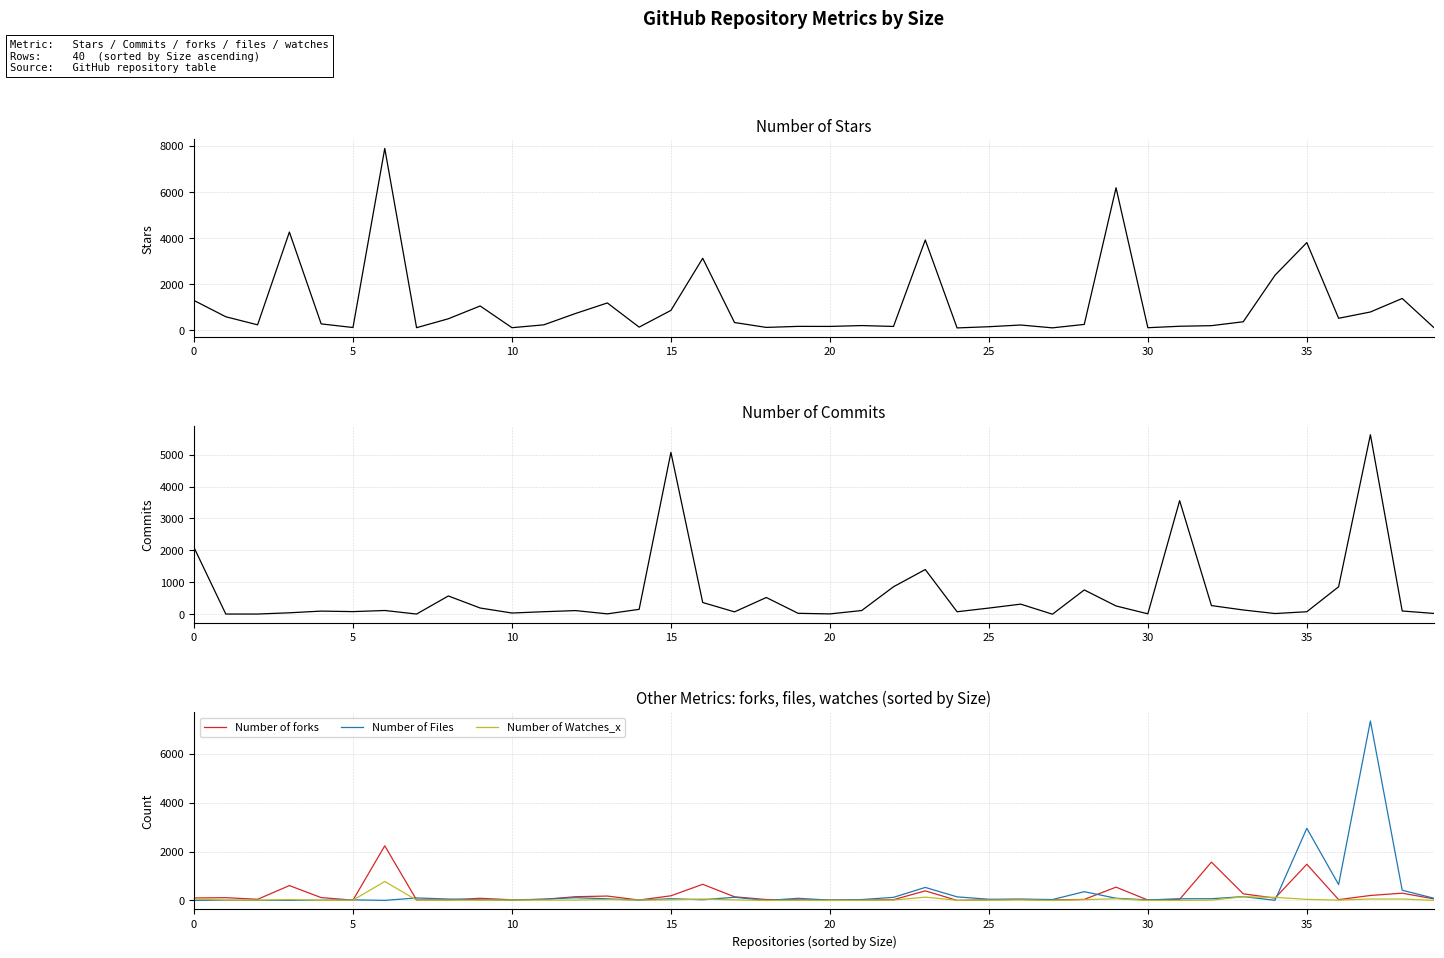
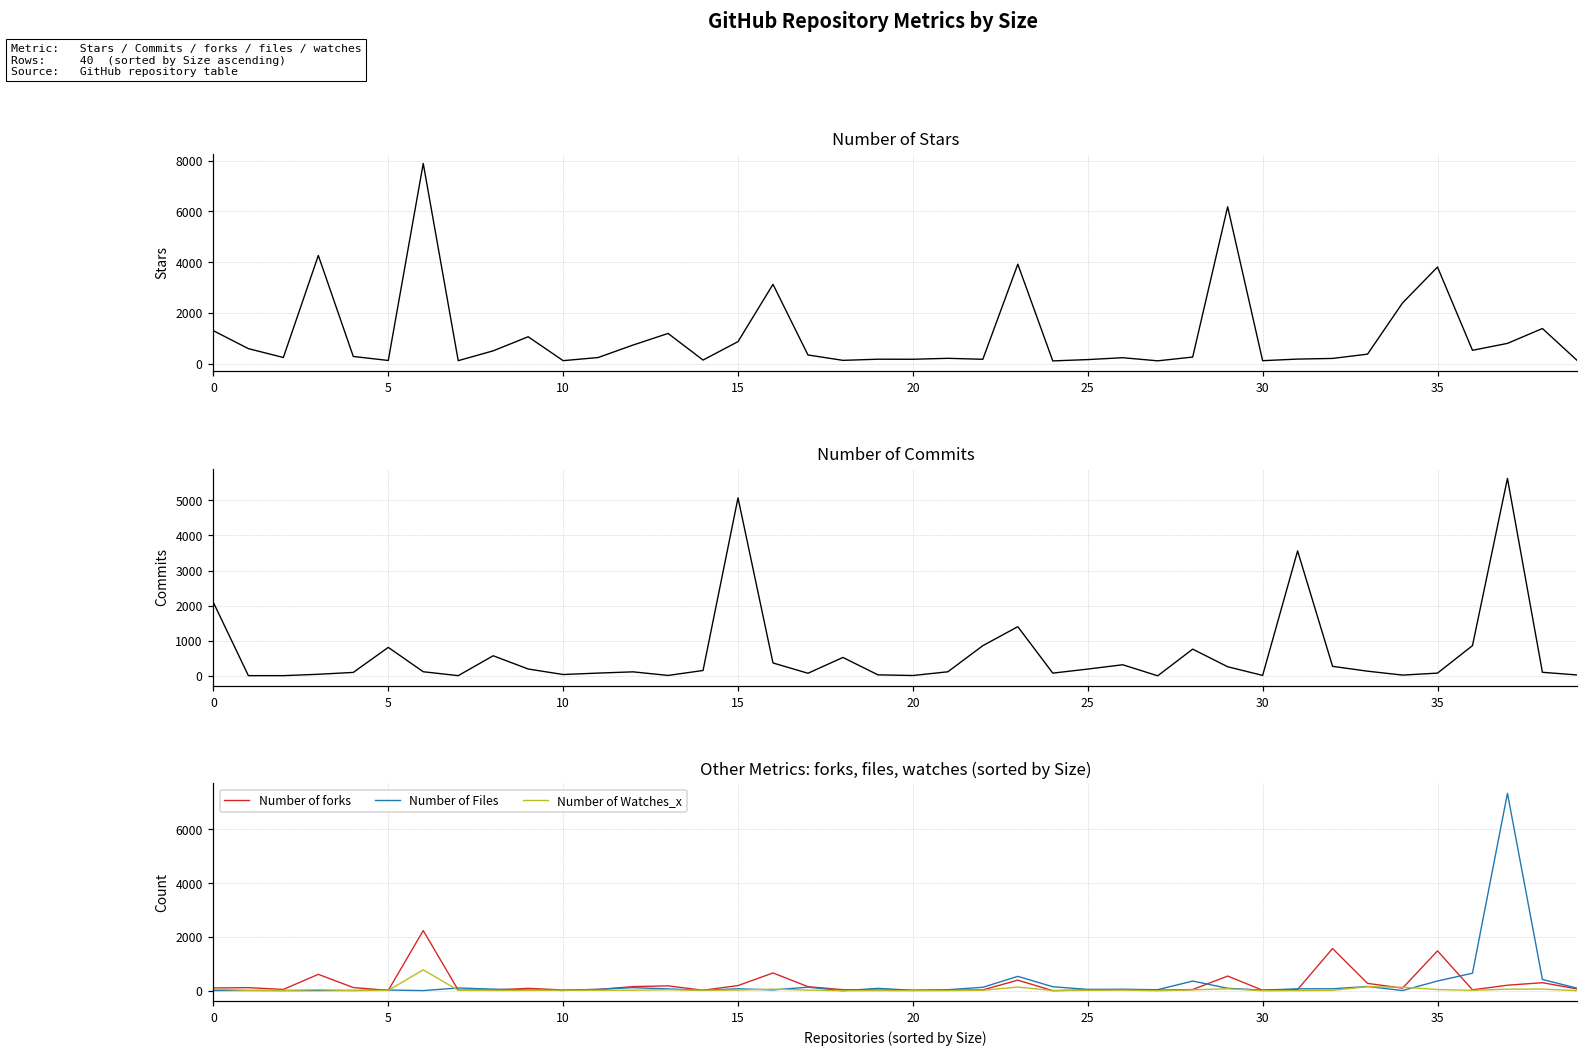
  {
    "Number of Stars": {
      "0": 1300,
      "5": 100,
      "10": 100,
      "15": 900,
      "20": 200,
      "25": 200,
      "30": 100,
      "35": 3800
    },
    "Number of Commits": {
      "0": 2100,
-     "5": 100,
+     "5": 800,
      "10": 0,
      "15": 5100,
      "20": 0,
      "25": 200,
      "30": 0,
      "35": 100
    },
    "Other Metrics: forks, files, watches (sorted by Size)": {
      "Number of forks": {
        "15": 200,
        "35": 1500
      },
      "Number of Files": {
-       "35": 3000
+       "35": 400
      },
      "Number of Watches_x": {
        "35": 0
      }
    }
  }
